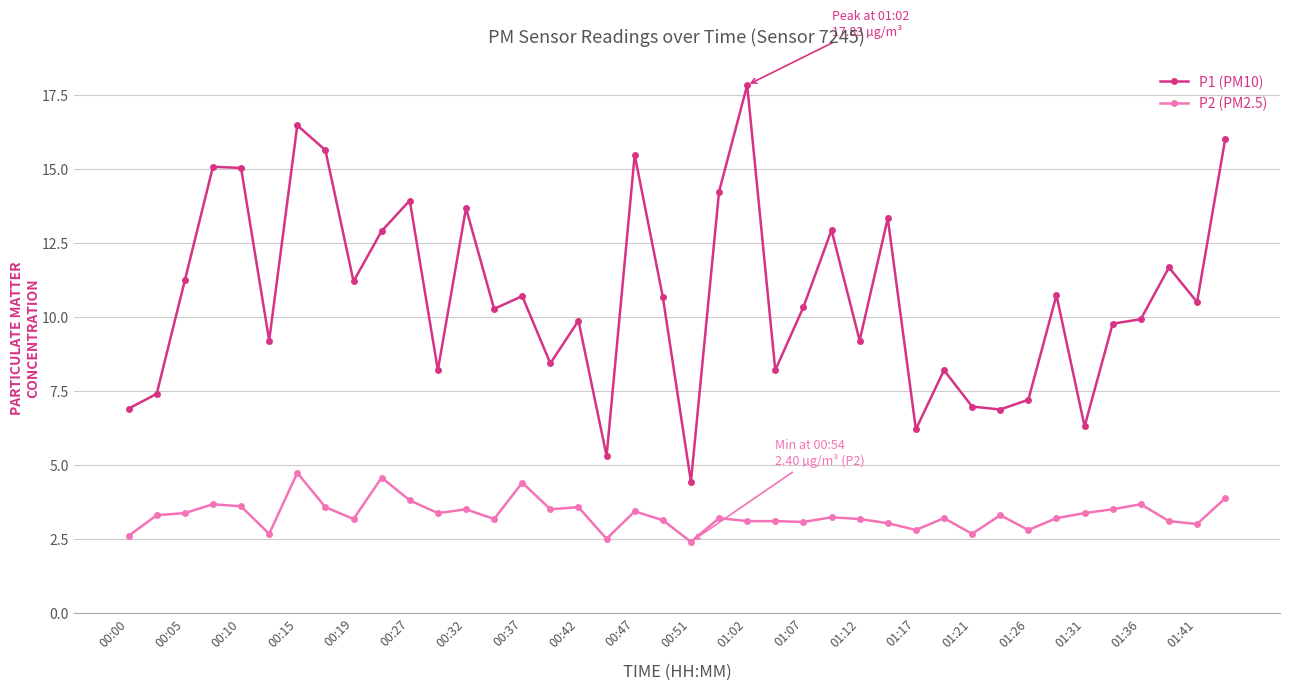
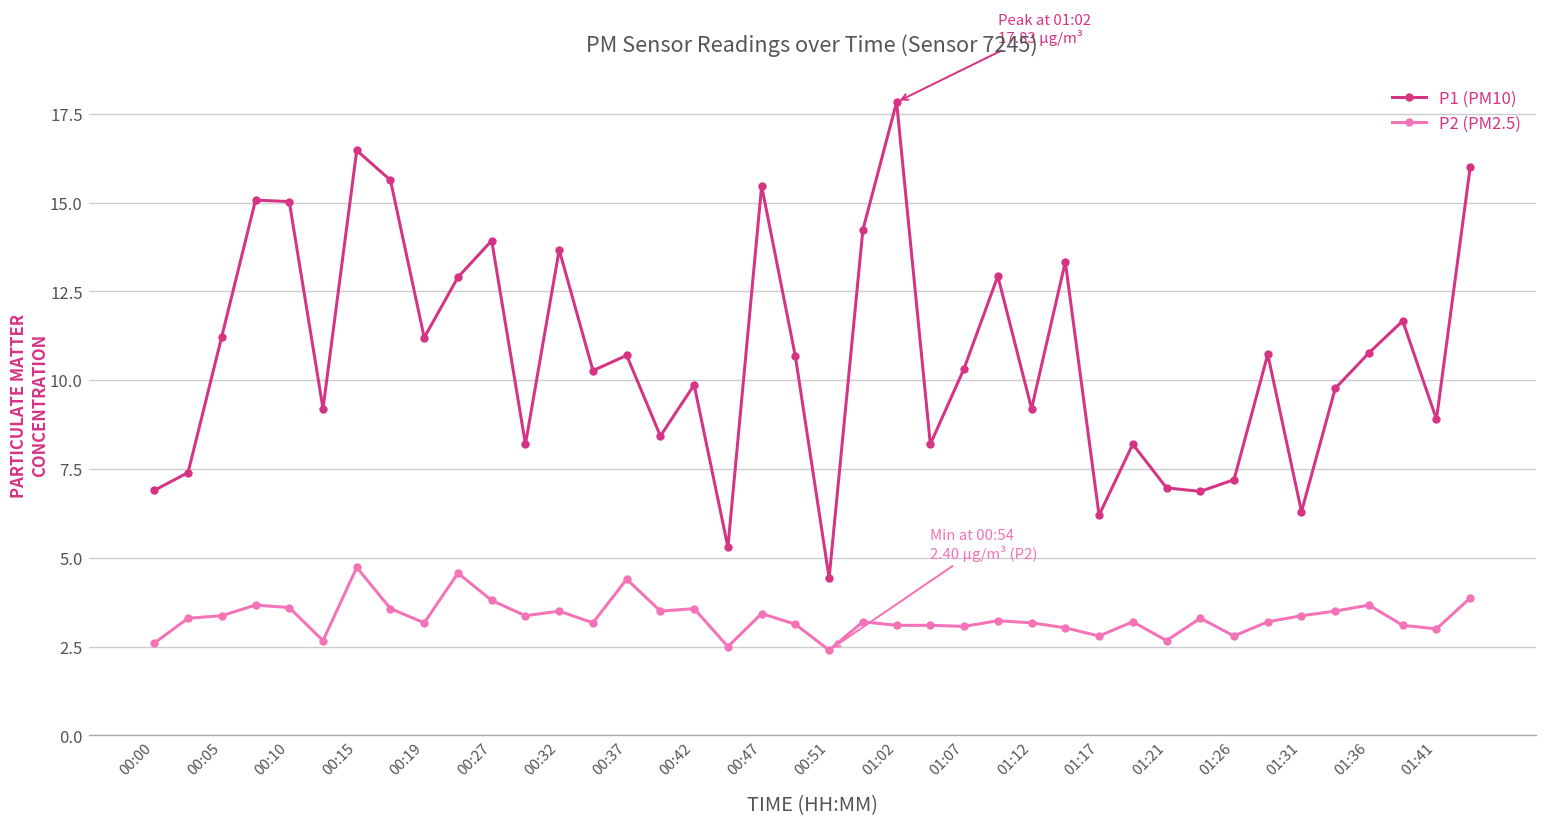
  {
    "P1 (PM10)": {
      "00:00": 6.9,
      "00:05": 11.2,
      "00:10": 15.0,
      "00:15": 16.5,
      "00:19": 11.2,
      "00:27": 13.9,
      "00:32": 13.7,
      "00:37": 10.7,
      "00:42": 9.9,
      "00:47": 15.5,
      "00:51": 4.4,
      "01:07": 10.3,
      "01:12": 9.2,
      "01:17": 6.2,
      "01:21": 7.0,
      "01:26": 7.2,
      "01:31": 6.3,
-     "01:36": 9.9,
-     "01:41": 10.5
+     "01:36": 10.8,
+     "01:41": 8.9
    },
    "P2 (PM2.5)": {
      "00:00": 2.6,
      "00:05": 3.4,
      "00:10": 3.6,
      "00:15": 4.7,
      "00:19": 3.2,
      "00:27": 3.8,
      "00:32": 3.5,
      "00:37": 4.4,
      "00:42": 3.6,
      "00:47": 3.4,
      "00:51": 2.4,
      "01:17": 2.8,
      "01:21": 2.7,
      "01:26": 2.8,
      "01:31": 3.4,
      "01:36": 3.7,
      "01:41": 3.0
    }
  }
